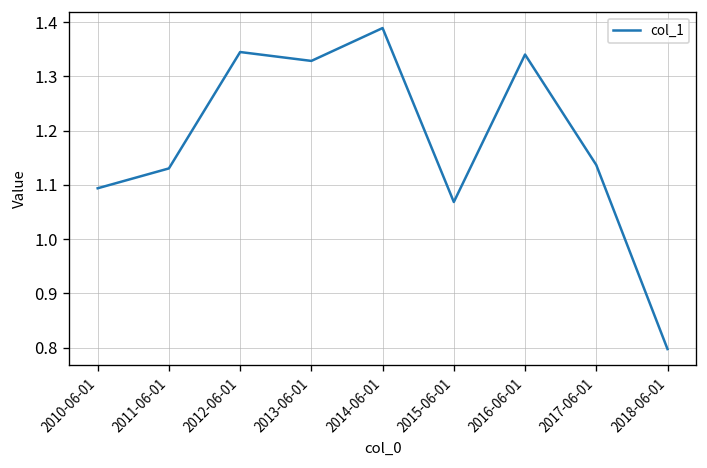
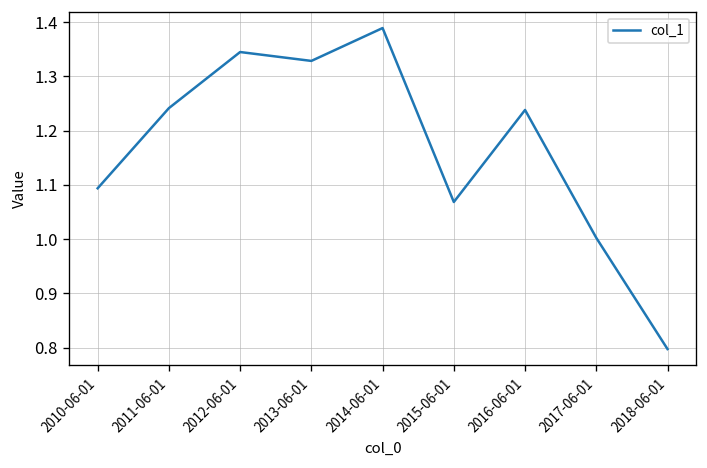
  {
    "2010-06-01": 1.09,
-   "2011-06-01": 1.13,
+   "2011-06-01": 1.24,
    "2012-06-01": 1.34,
    "2013-06-01": 1.33,
    "2014-06-01": 1.39,
    "2015-06-01": 1.07,
-   "2016-06-01": 1.34,
-   "2017-06-01": 1.14,
+   "2016-06-01": 1.24,
+   "2017-06-01": 1.00,
    "2018-06-01": 0.80
  }
